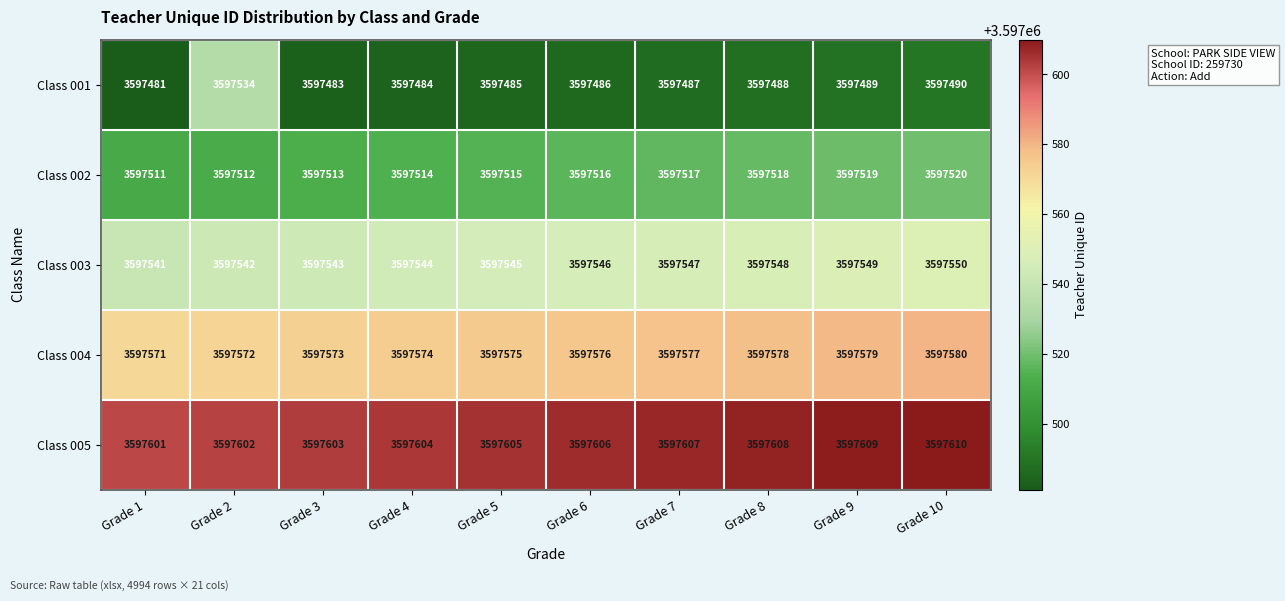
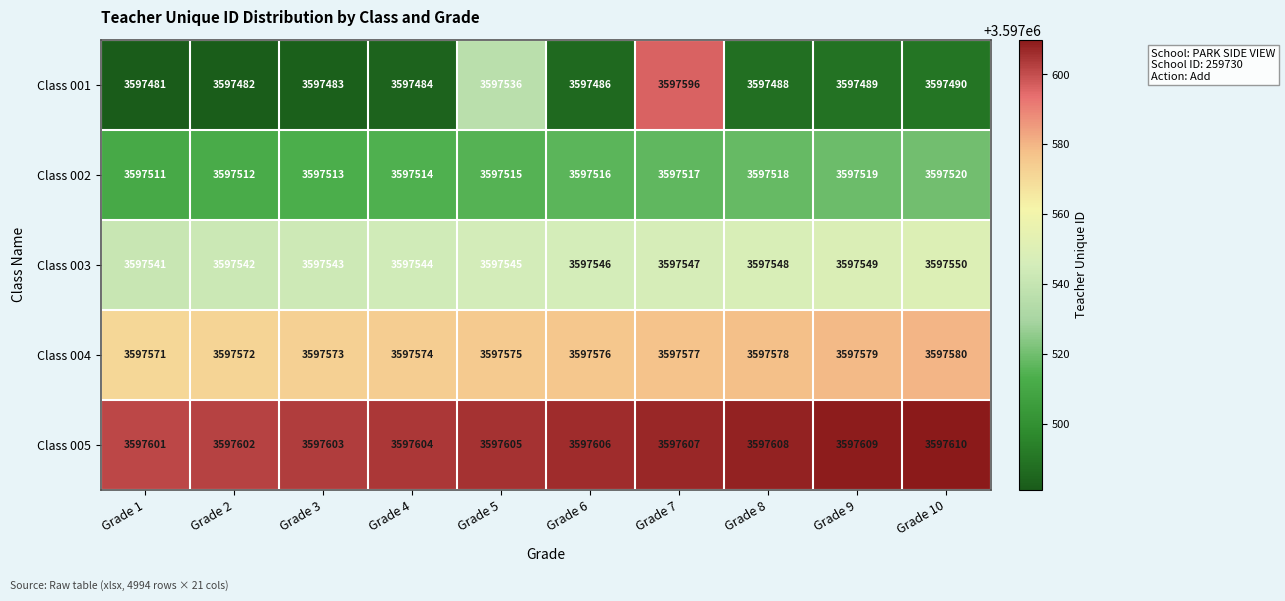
  {
    "Class 001": {
      "Grade 1": 3597481,
-     "Grade 2": 3597534,
+     "Grade 2": 3597482,
      "Grade 3": 3597483,
      "Grade 4": 3597484,
-     "Grade 5": 3597485,
+     "Grade 5": 3597536,
      "Grade 6": 3597486,
-     "Grade 7": 3597487,
+     "Grade 7": 3597596,
      "Grade 8": 3597488,
      "Grade 9": 3597489,
      "Grade 10": 3597490
    },
    "Class 002": {
      "Grade 1": 3597511,
      "Grade 2": 3597512,
      "Grade 3": 3597513,
      "Grade 4": 3597514,
      "Grade 5": 3597515,
      "Grade 6": 3597516,
      "Grade 7": 3597517,
      "Grade 8": 3597518,
      "Grade 9": 3597519,
      "Grade 10": 3597520
    },
    "Class 003": {
      "Grade 1": 3597541,
      "Grade 2": 3597542,
      "Grade 3": 3597543,
      "Grade 4": 3597544,
      "Grade 5": 3597545,
      "Grade 6": 3597546,
      "Grade 7": 3597547,
      "Grade 8": 3597548,
      "Grade 9": 3597549,
      "Grade 10": 3597550
    },
    "Class 004": {
      "Grade 1": 3597571,
      "Grade 2": 3597572,
      "Grade 3": 3597573,
      "Grade 4": 3597574,
      "Grade 5": 3597575,
      "Grade 6": 3597576,
      "Grade 7": 3597577,
      "Grade 8": 3597578,
      "Grade 9": 3597579,
      "Grade 10": 3597580
    },
    "Class 005": {
      "Grade 1": 3597601,
      "Grade 2": 3597602,
      "Grade 3": 3597603,
      "Grade 4": 3597604,
      "Grade 5": 3597605,
      "Grade 6": 3597606,
      "Grade 7": 3597607,
      "Grade 8": 3597608,
      "Grade 9": 3597609,
      "Grade 10": 3597610
    }
  }
